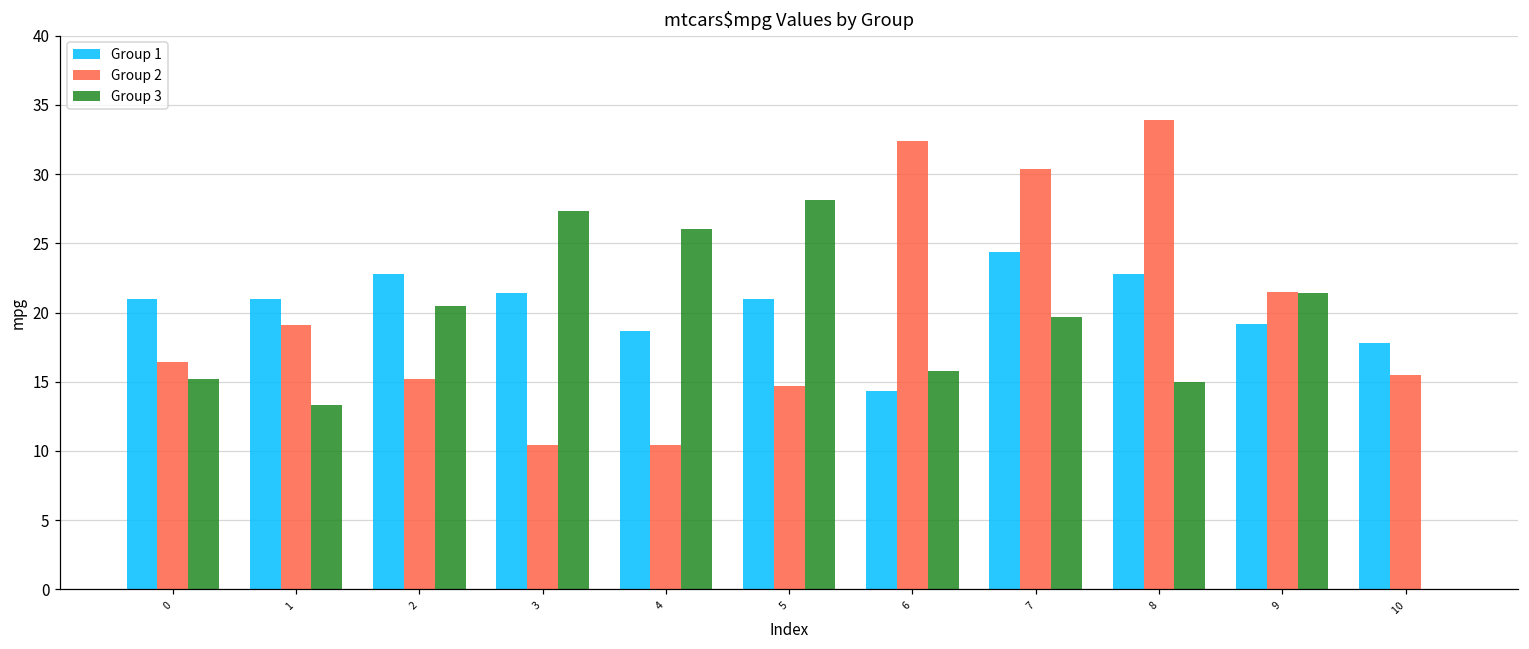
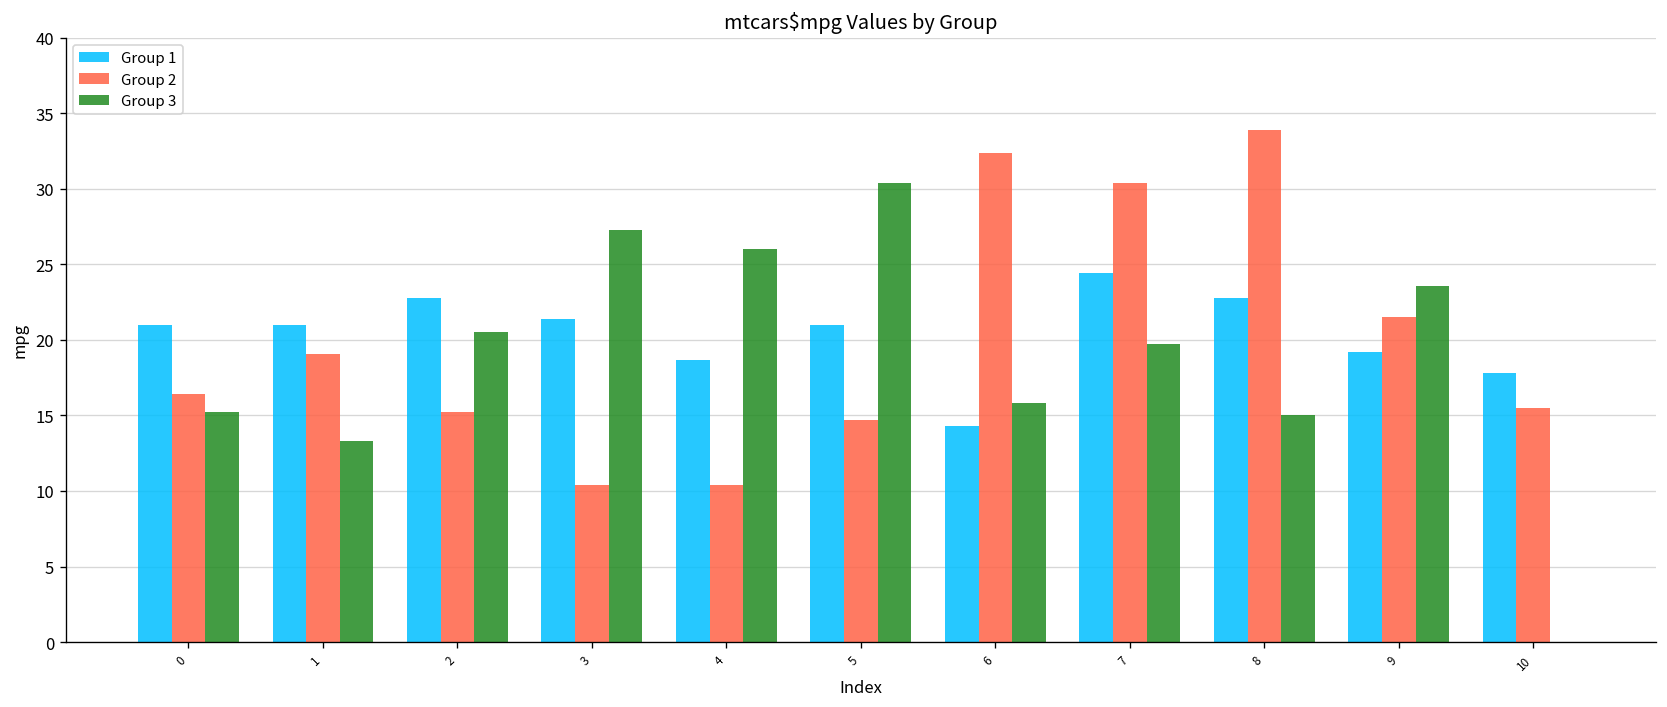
  {
    "Group 1": {
      "0": 21.0,
      "1": 21.0,
      "2": 22.8,
      "3": 21.4,
      "4": 18.7,
      "5": 21.0,
      "6": 14.3,
      "7": 24.4,
      "8": 22.8,
      "9": 19.2,
      "10": 17.8
    },
    "Group 2": {
      "0": 16.4,
      "1": 19.1,
      "2": 15.2,
      "3": 10.4,
      "4": 10.4,
      "5": 14.7,
      "6": 32.4,
      "7": 30.4,
      "8": 33.9,
      "9": 21.5,
      "10": 15.5
    },
    "Group 3": {
      "0": 15.2,
      "1": 13.3,
      "2": 20.5,
      "3": 27.3,
      "4": 26.0,
-     "5": 28.1,
+     "5": 30.4,
      "6": 15.8,
      "7": 19.7,
      "8": 15.0,
-     "9": 21.4,
+     "9": 23.6,
      "10": 0.0
    }
  }
